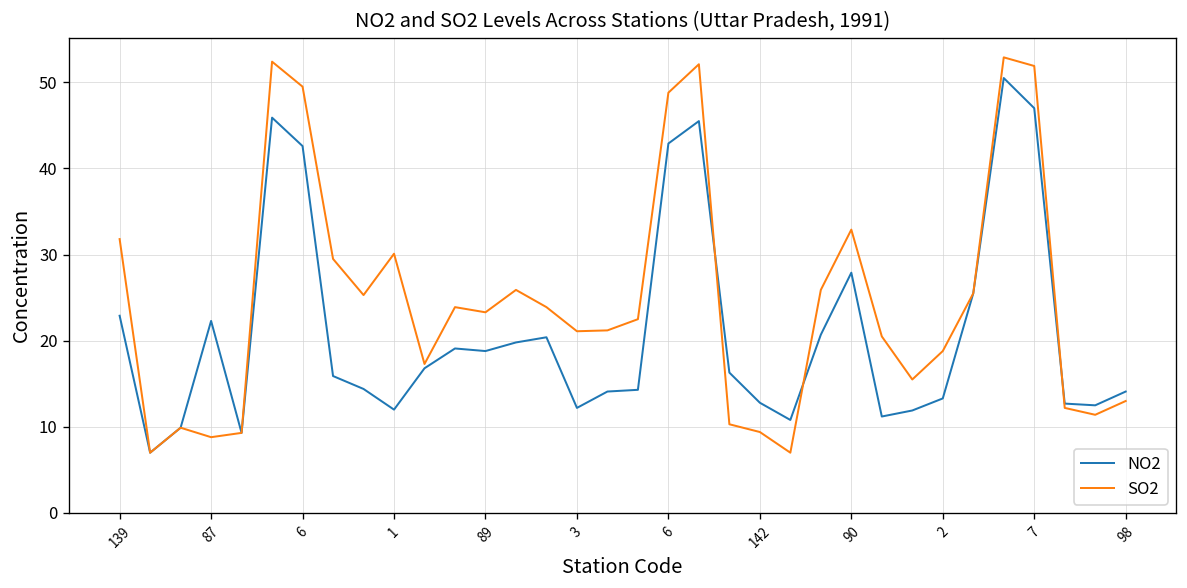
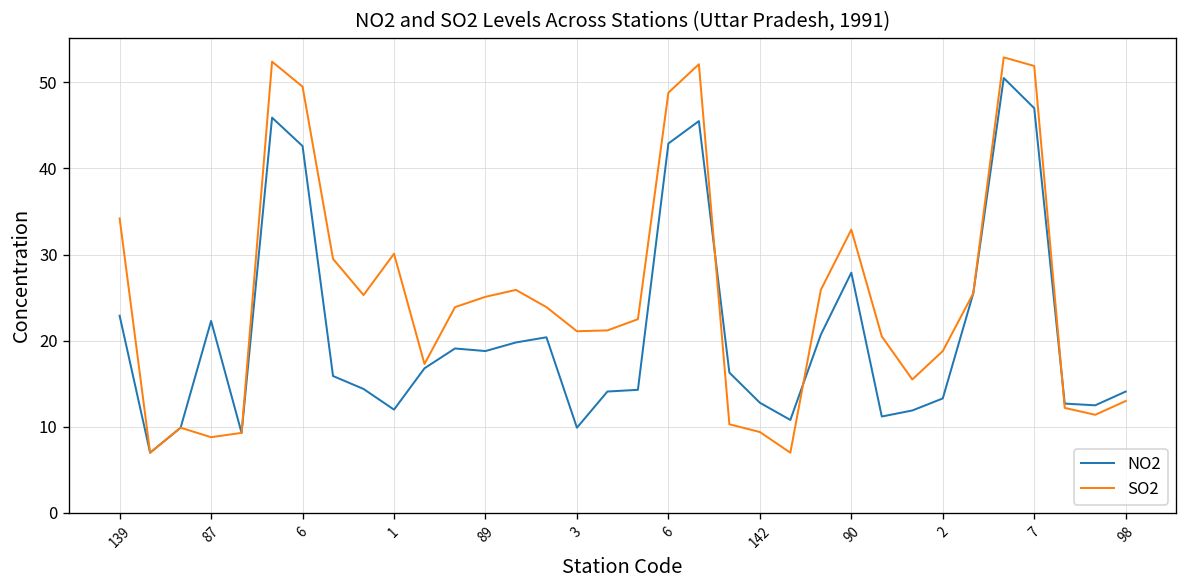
  {
    "NO2": {
      "139": 23,
      "87": 22,
      "89": 19,
-     "3": 12,
+     "3": 10,
      "142": 13,
      "90": 28,
      "98": 14
    },
    "SO2": {
-     "139": 32,
+     "139": 34,
      "87": 9,
-     "89": 23,
+     "89": 25,
      "3": 21,
      "142": 9,
      "90": 33,
      "98": 13
    }
  }
